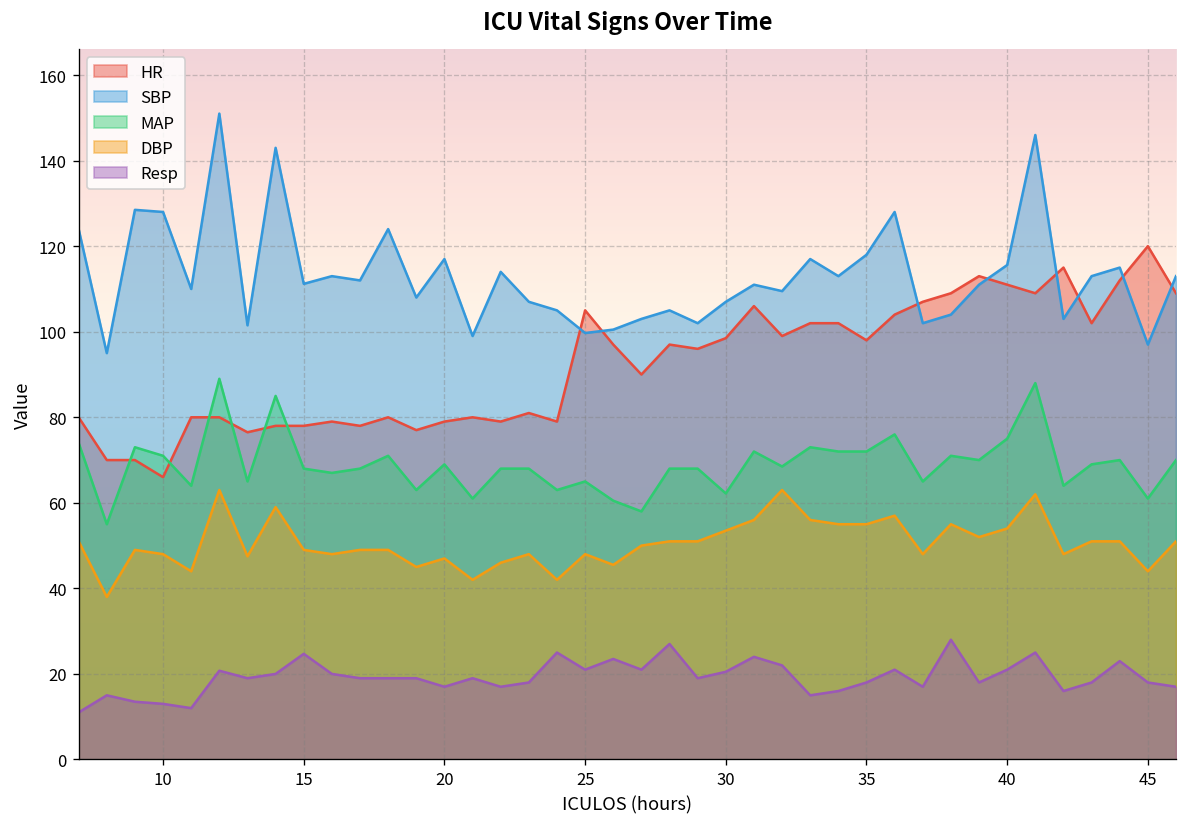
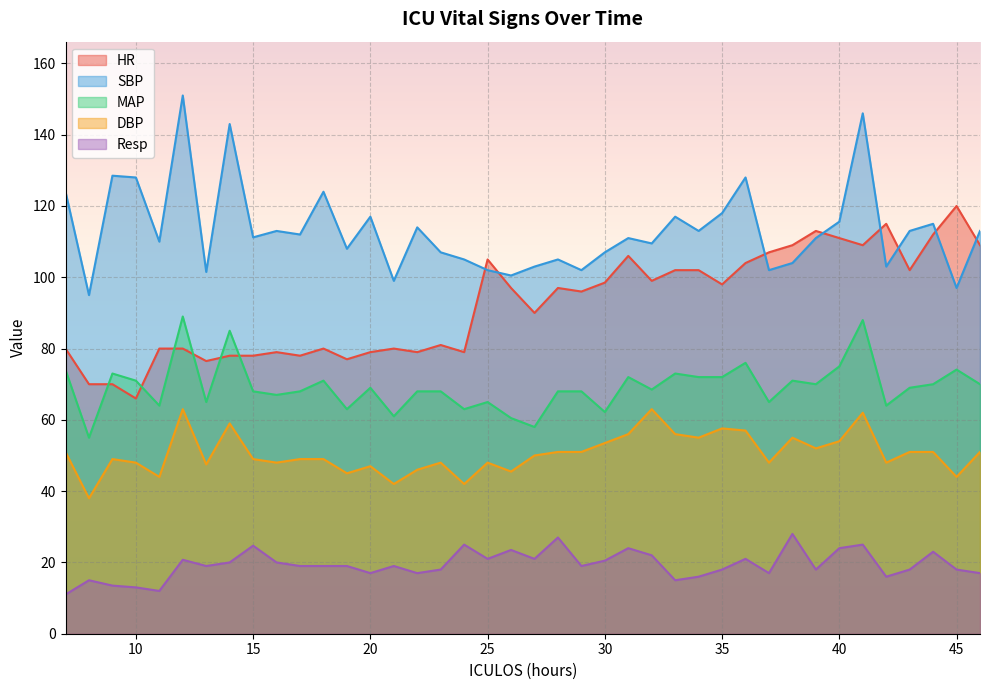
  {
    "HR": {
      "10": 66,
      "15": 78,
      "20": 79,
      "25": 105,
      "30": 99,
      "35": 98,
      "40": 111,
      "45": 120
    },
    "SBP": {
      "10": 128,
      "15": 111,
      "20": 117,
-     "25": 100,
+     "25": 102,
      "30": 107,
      "35": 118,
      "40": 116,
      "45": 97
    },
    "MAP": {
      "10": 71,
      "15": 68,
      "20": 69,
      "25": 65,
      "30": 62,
      "35": 72,
      "40": 75,
-     "45": 61
+     "45": 74
    },
    "DBP": {
      "10": 48,
      "15": 49,
      "20": 47,
      "25": 48,
      "30": 54,
-     "35": 55,
+     "35": 58,
      "40": 54,
      "45": 44
    },
    "Resp": {
      "10": 13,
      "15": 25,
      "20": 17,
      "25": 21,
      "30": 21,
      "35": 18,
-     "40": 21,
+     "40": 24,
      "45": 18
    }
  }
